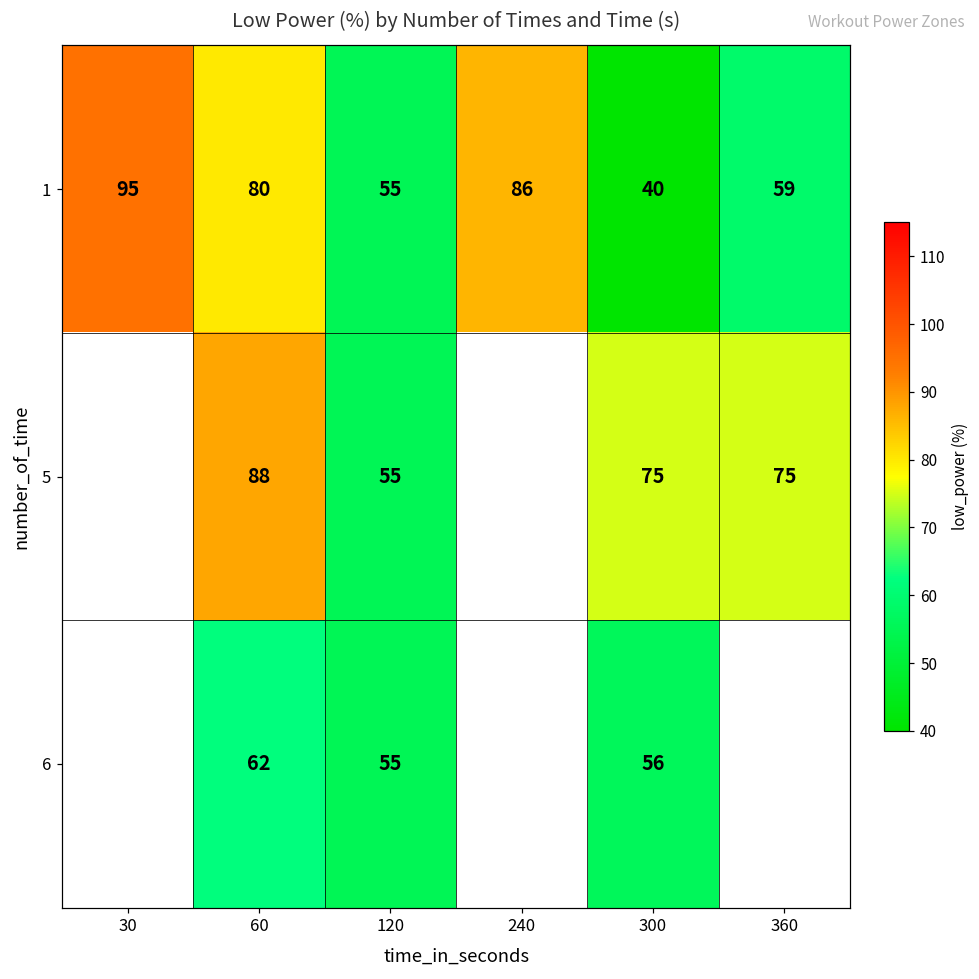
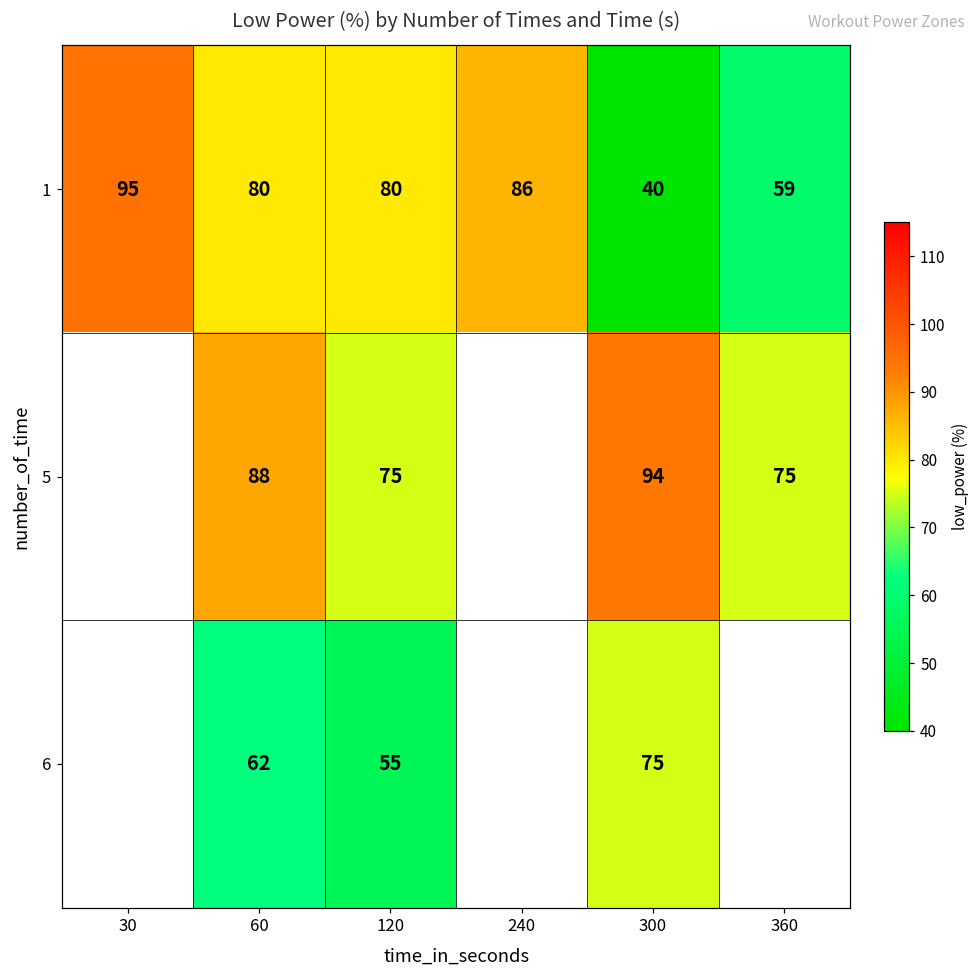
  {
    "1": {
      "30": 95,
      "60": 80,
-     "120": 55,
+     "120": 80,
      "240": 86,
      "300": 40,
      "360": 59
    },
    "5": {
      "60": 88,
-     "120": 55,
-     "300": 75,
+     "120": 75,
+     "300": 94,
      "360": 75
    },
    "6": {
      "60": 62,
      "120": 55,
-     "300": 56
+     "300": 75
    }
  }
